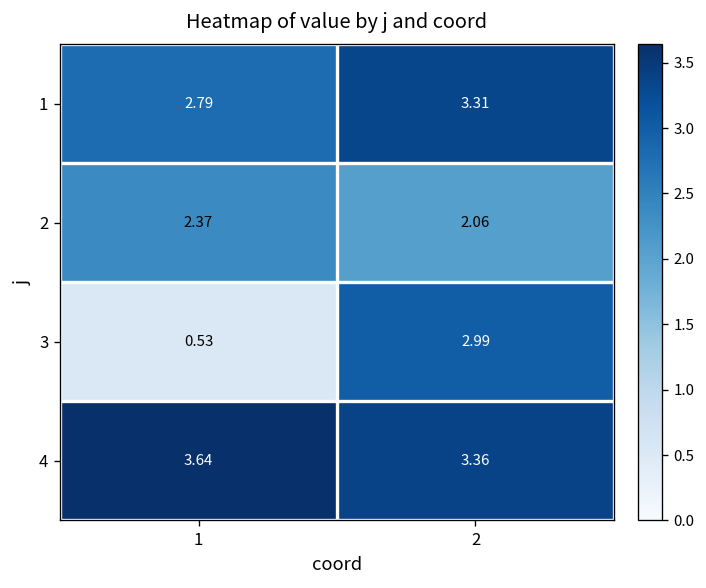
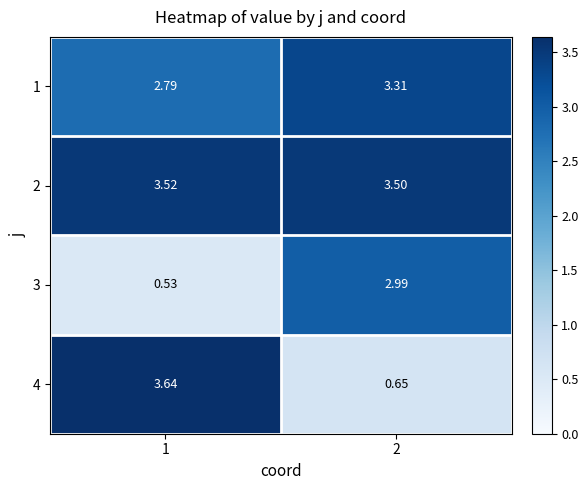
  {
    "1": {
      "1": 2.79,
      "2": 3.31
    },
    "2": {
-     "1": 2.37,
-     "2": 2.06
+     "1": 3.52,
+     "2": 3.50
    },
    "3": {
      "1": 0.53,
      "2": 2.99
    },
    "4": {
      "1": 3.64,
-     "2": 3.36
+     "2": 0.65
    }
  }
